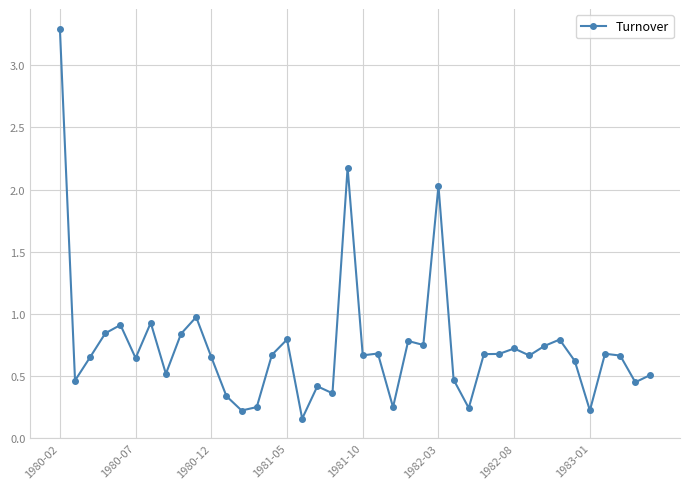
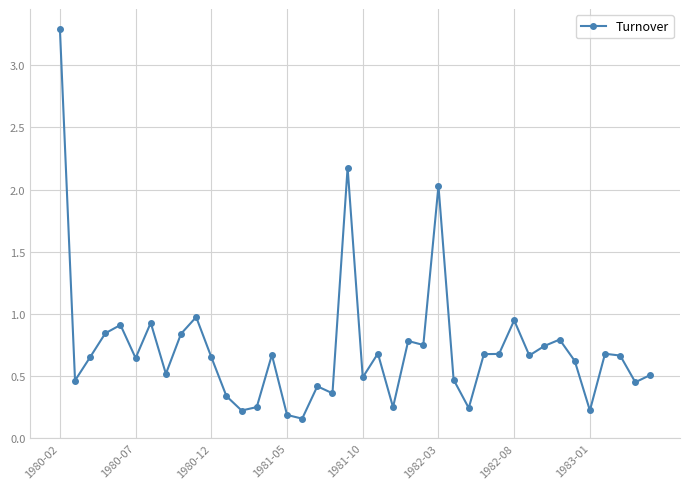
  {
    "1980-02": 3.30,
    "1980-07": 0.64,
    "1980-12": 0.65,
-   "1981-05": 0.79,
-   "1981-10": 0.67,
+   "1981-05": 0.19,
+   "1981-10": 0.49,
    "1982-03": 2.03,
-   "1982-08": 0.72,
+   "1982-08": 0.95,
    "1983-01": 0.22
  }
